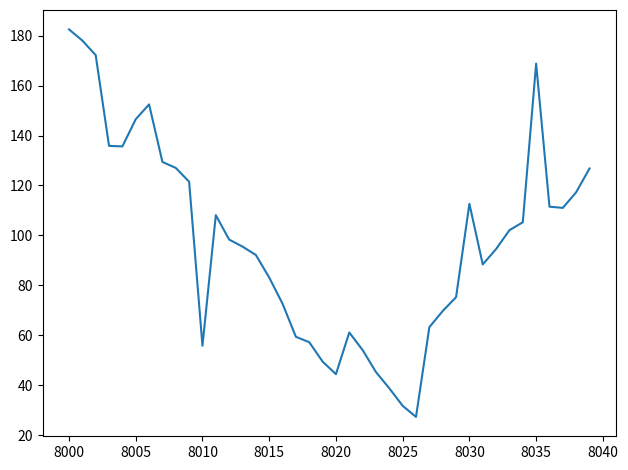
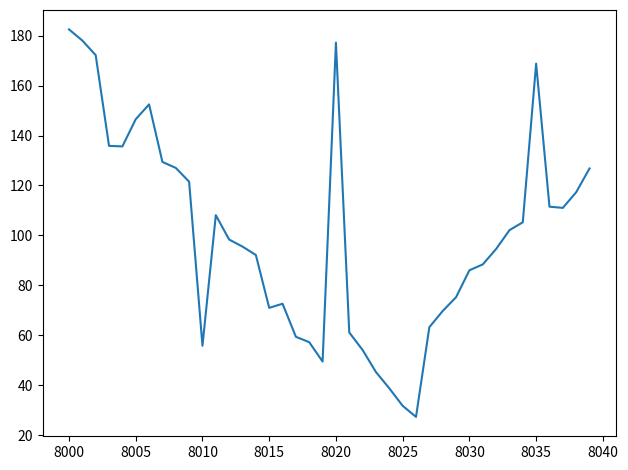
  {
    "8000": 183,
    "8005": 147,
    "8010": 56,
-   "8015": 83,
-   "8020": 44,
+   "8015": 71,
+   "8020": 177,
    "8025": 32,
-   "8030": 113,
+   "8030": 86,
    "8035": 169
  }
